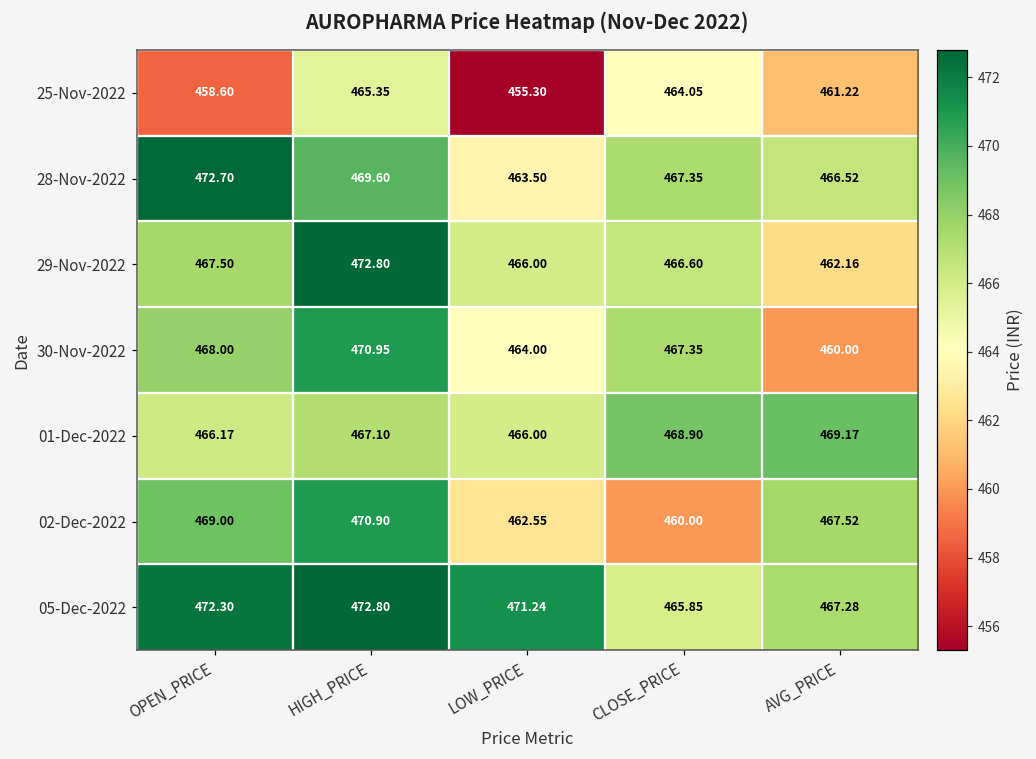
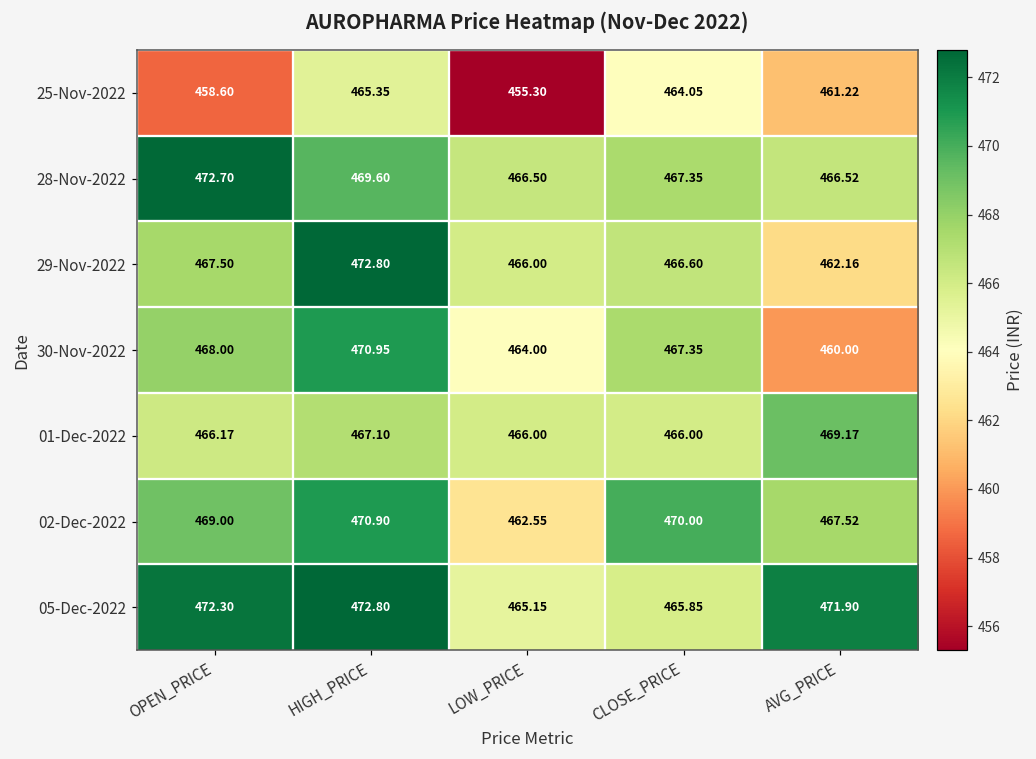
  {
    "25-Nov-2022": {
      "OPEN_PRICE": 458.60,
      "HIGH_PRICE": 465.35,
      "LOW_PRICE": 455.30,
      "CLOSE_PRICE": 464.05,
      "AVG_PRICE": 461.22
    },
    "28-Nov-2022": {
      "OPEN_PRICE": 472.70,
      "HIGH_PRICE": 469.60,
-     "LOW_PRICE": 463.50,
+     "LOW_PRICE": 466.50,
      "CLOSE_PRICE": 467.35,
      "AVG_PRICE": 466.52
    },
    "29-Nov-2022": {
      "OPEN_PRICE": 467.50,
      "HIGH_PRICE": 472.80,
      "LOW_PRICE": 466.00,
      "CLOSE_PRICE": 466.60,
      "AVG_PRICE": 462.16
    },
    "30-Nov-2022": {
      "OPEN_PRICE": 468.00,
      "HIGH_PRICE": 470.95,
      "LOW_PRICE": 464.00,
      "CLOSE_PRICE": 467.35,
      "AVG_PRICE": 460.00
    },
    "01-Dec-2022": {
      "OPEN_PRICE": 466.17,
      "HIGH_PRICE": 467.10,
      "LOW_PRICE": 466.00,
-     "CLOSE_PRICE": 468.90,
+     "CLOSE_PRICE": 466.00,
      "AVG_PRICE": 469.17
    },
    "02-Dec-2022": {
      "OPEN_PRICE": 469.00,
      "HIGH_PRICE": 470.90,
      "LOW_PRICE": 462.55,
-     "CLOSE_PRICE": 460.00,
+     "CLOSE_PRICE": 470.00,
      "AVG_PRICE": 467.52
    },
    "05-Dec-2022": {
      "OPEN_PRICE": 472.30,
      "HIGH_PRICE": 472.80,
-     "LOW_PRICE": 471.24,
+     "LOW_PRICE": 465.15,
      "CLOSE_PRICE": 465.85,
-     "AVG_PRICE": 467.28
+     "AVG_PRICE": 471.90
    }
  }
